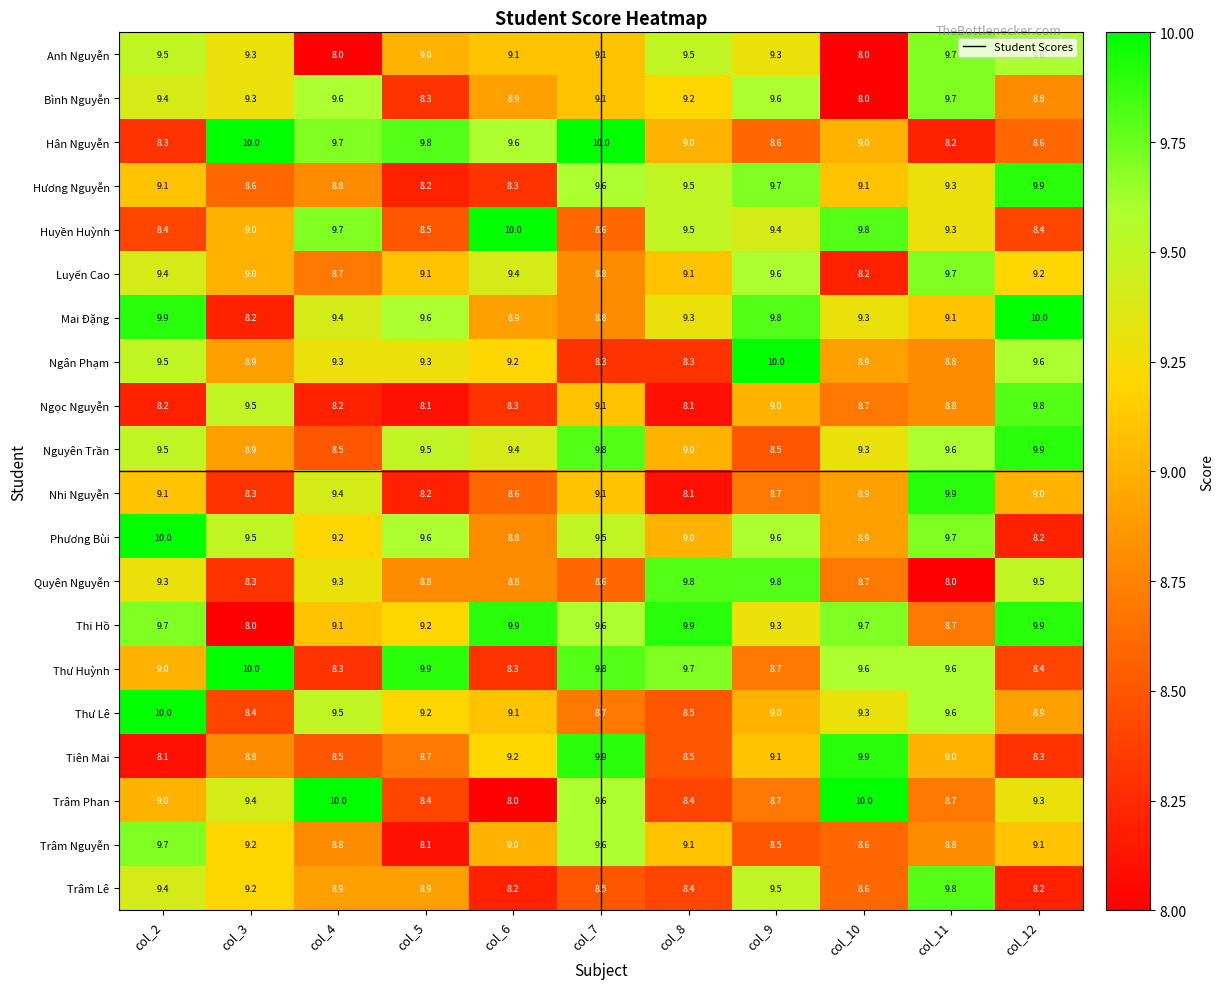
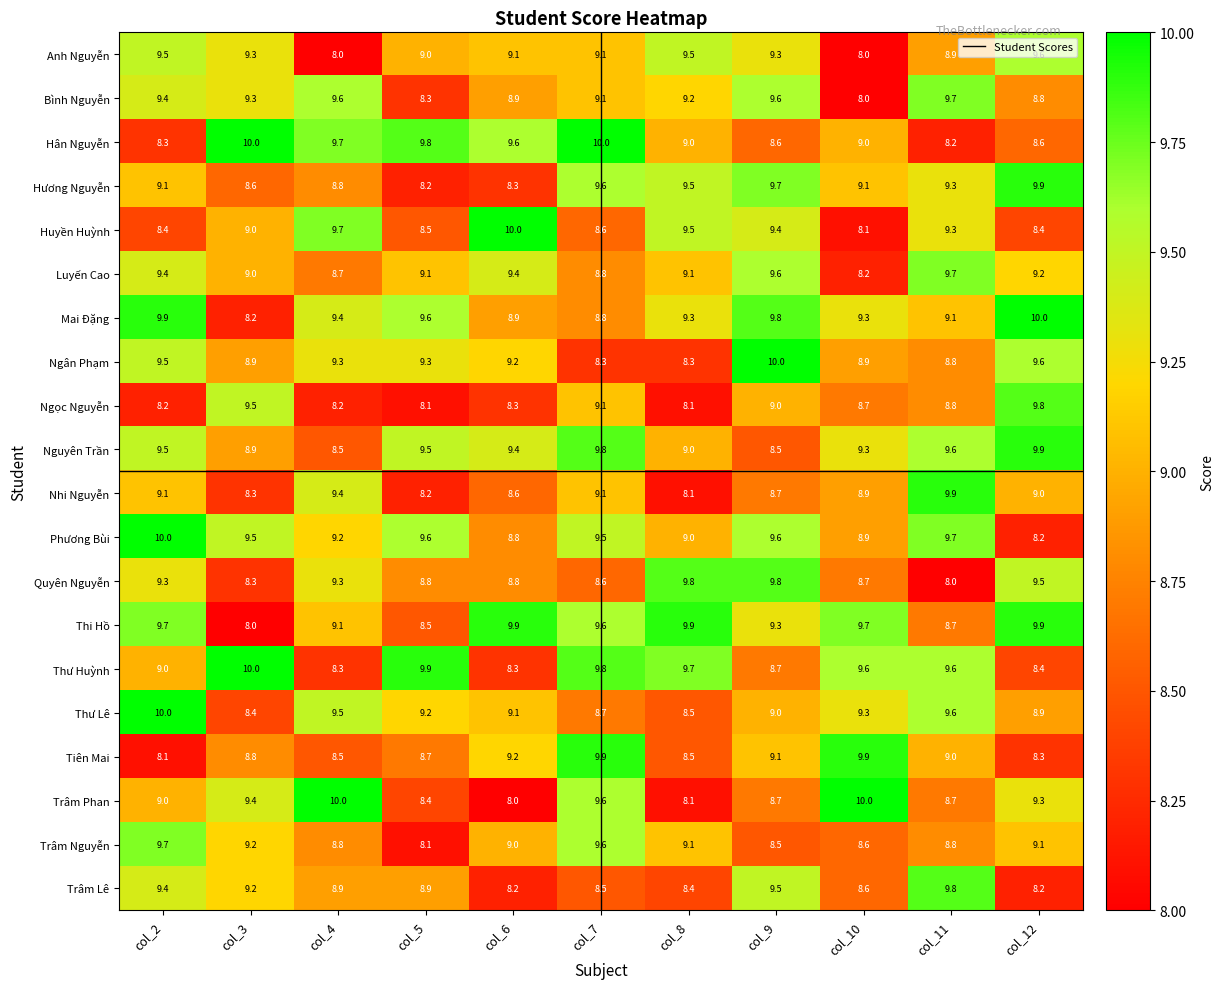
  {
    "Anh Nguyễn": {
      "col_2": 9.5,
      "col_3": 9.3,
      "col_4": 8.0,
      "col_5": 9.0,
      "col_6": 9.1,
      "col_7": 9.1,
      "col_8": 9.5,
      "col_9": 9.3,
      "col_10": 8.0,
-     "col_11": 9.7
+     "col_11": 8.9
    },
    "Huyền Huỳnh": {
      "col_2": 8.4,
      "col_3": 9.0,
      "col_4": 9.7,
      "col_5": 8.5,
      "col_6": 10.0,
      "col_7": 8.6,
      "col_8": 9.5,
      "col_9": 9.4,
-     "col_10": 9.8,
+     "col_10": 8.1,
      "col_11": 9.3,
      "col_12": 8.4
    },
    "Thi Hồ": {
      "col_2": 9.7,
      "col_3": 8.0,
      "col_4": 9.1,
-     "col_5": 9.2,
+     "col_5": 8.5,
      "col_6": 9.9,
      "col_7": 9.6,
      "col_8": 9.9,
      "col_9": 9.3,
      "col_10": 9.7,
      "col_11": 8.7,
      "col_12": 9.9
    },
    "Trâm Phan": {
      "col_2": 9.0,
      "col_3": 9.4,
      "col_4": 10.0,
      "col_5": 8.4,
      "col_6": 8.0,
      "col_7": 9.6,
-     "col_8": 8.4,
+     "col_8": 8.1,
      "col_9": 8.7,
      "col_10": 10.0,
      "col_11": 8.7,
      "col_12": 9.3
    }
  }
